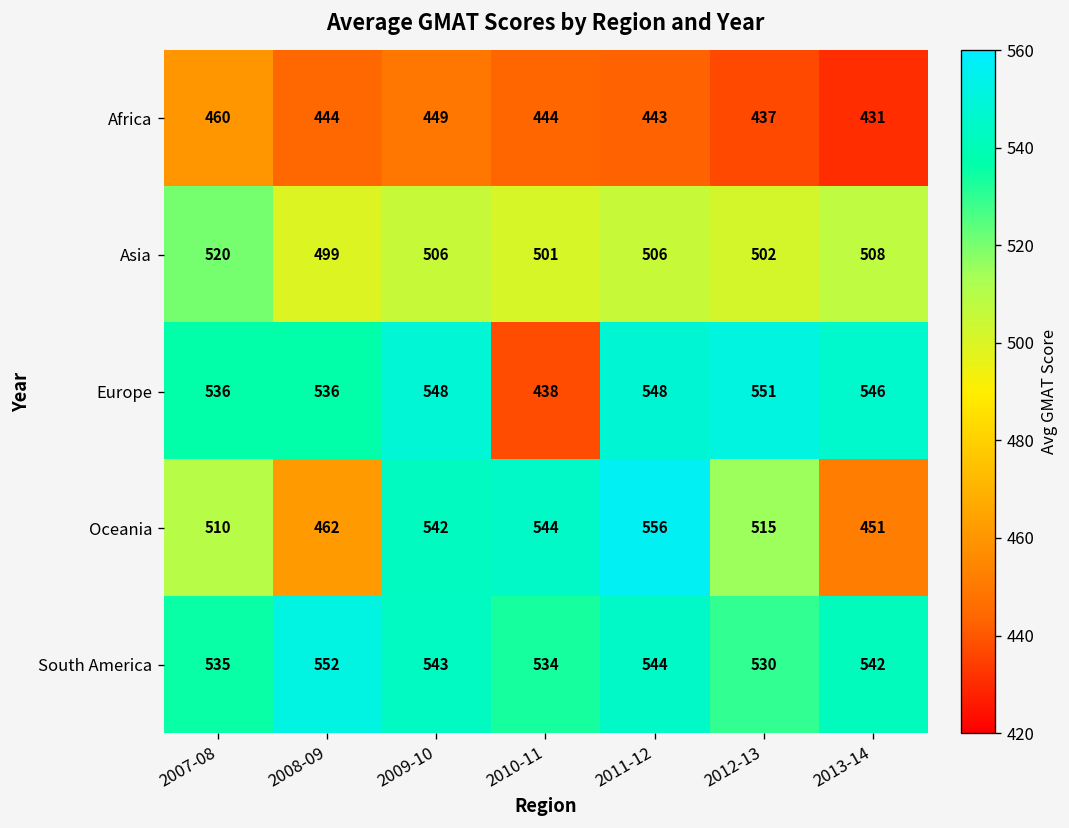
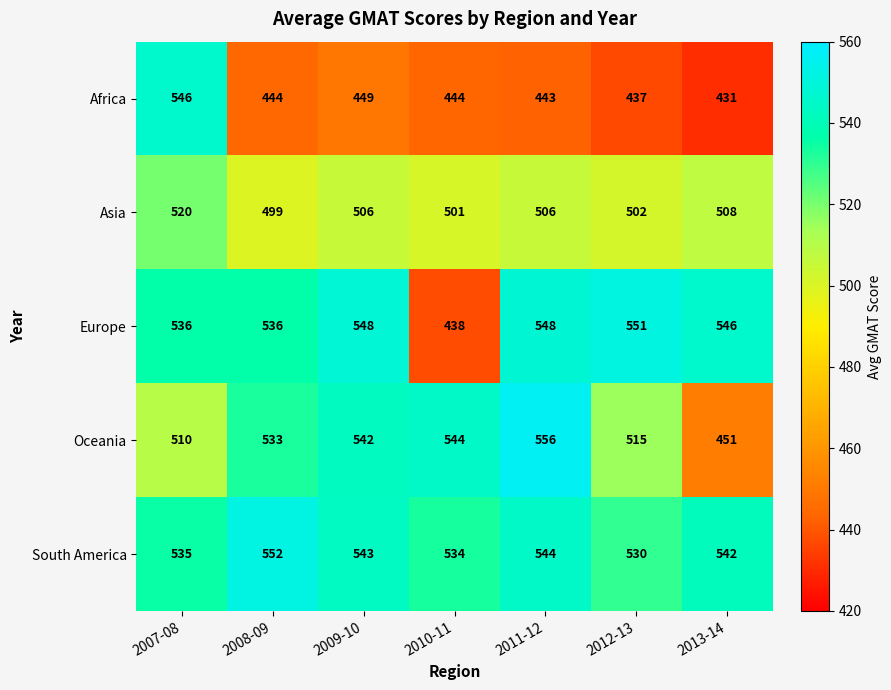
  {
    "Africa": {
-     "2007-08": 460,
+     "2007-08": 546,
      "2008-09": 444,
      "2009-10": 449,
      "2010-11": 444,
      "2011-12": 443,
      "2012-13": 437,
      "2013-14": 431
    },
    "Asia": {
      "2007-08": 520,
      "2008-09": 499,
      "2009-10": 506,
      "2010-11": 501,
      "2011-12": 506,
      "2012-13": 502,
      "2013-14": 508
    },
    "Europe": {
      "2007-08": 536,
      "2008-09": 536,
      "2009-10": 548,
      "2010-11": 438,
      "2011-12": 548,
      "2012-13": 551,
      "2013-14": 546
    },
    "Oceania": {
      "2007-08": 510,
-     "2008-09": 462,
+     "2008-09": 533,
      "2009-10": 542,
      "2010-11": 544,
      "2011-12": 556,
      "2012-13": 515,
      "2013-14": 451
    },
    "South America": {
      "2007-08": 535,
      "2008-09": 552,
      "2009-10": 543,
      "2010-11": 534,
      "2011-12": 544,
      "2012-13": 530,
      "2013-14": 542
    }
  }
